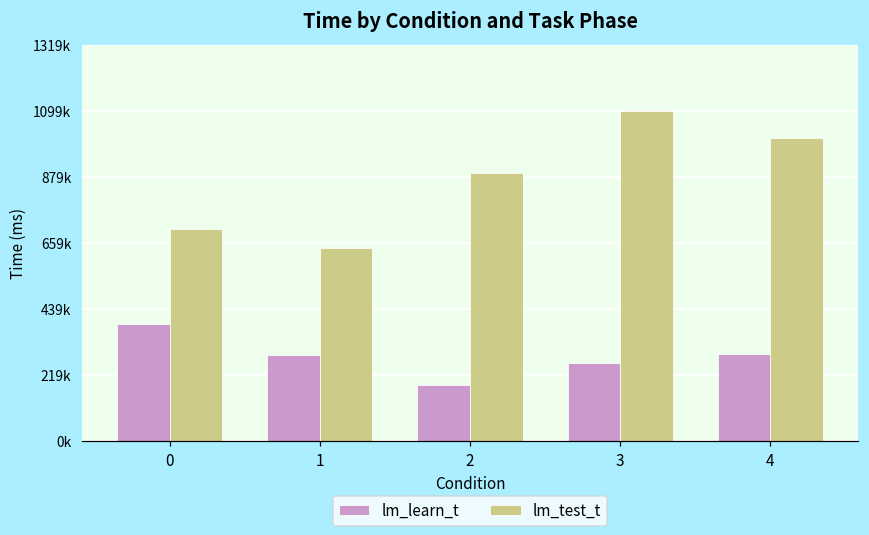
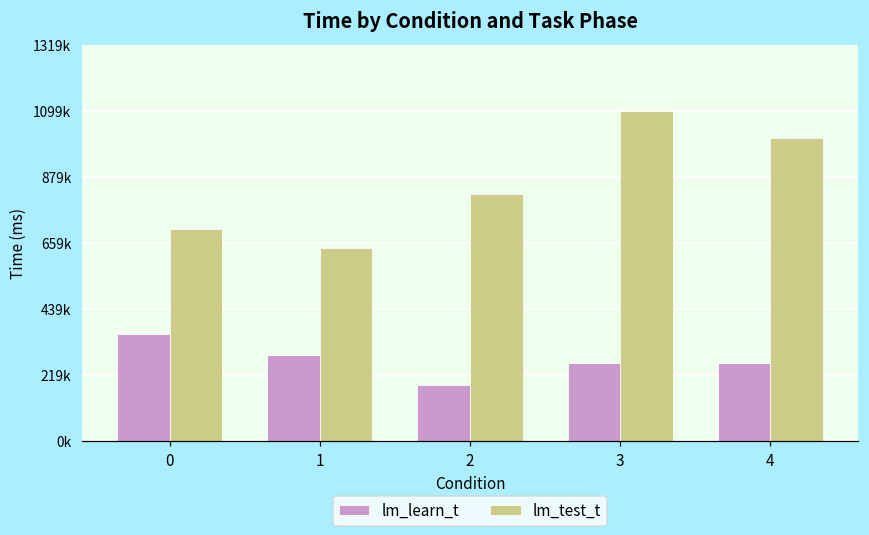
  {
    "lm_learn_t": {
-     "0": 390000,
+     "0": 360000,
      "1": 290000,
      "2": 190000,
      "3": 260000,
-     "4": 290000
+     "4": 260000
    },
    "lm_test_t": {
      "0": 710000,
      "1": 640000,
-     "2": 890000,
+     "2": 820000,
      "3": 1100000,
      "4": 1010000
    }
  }
